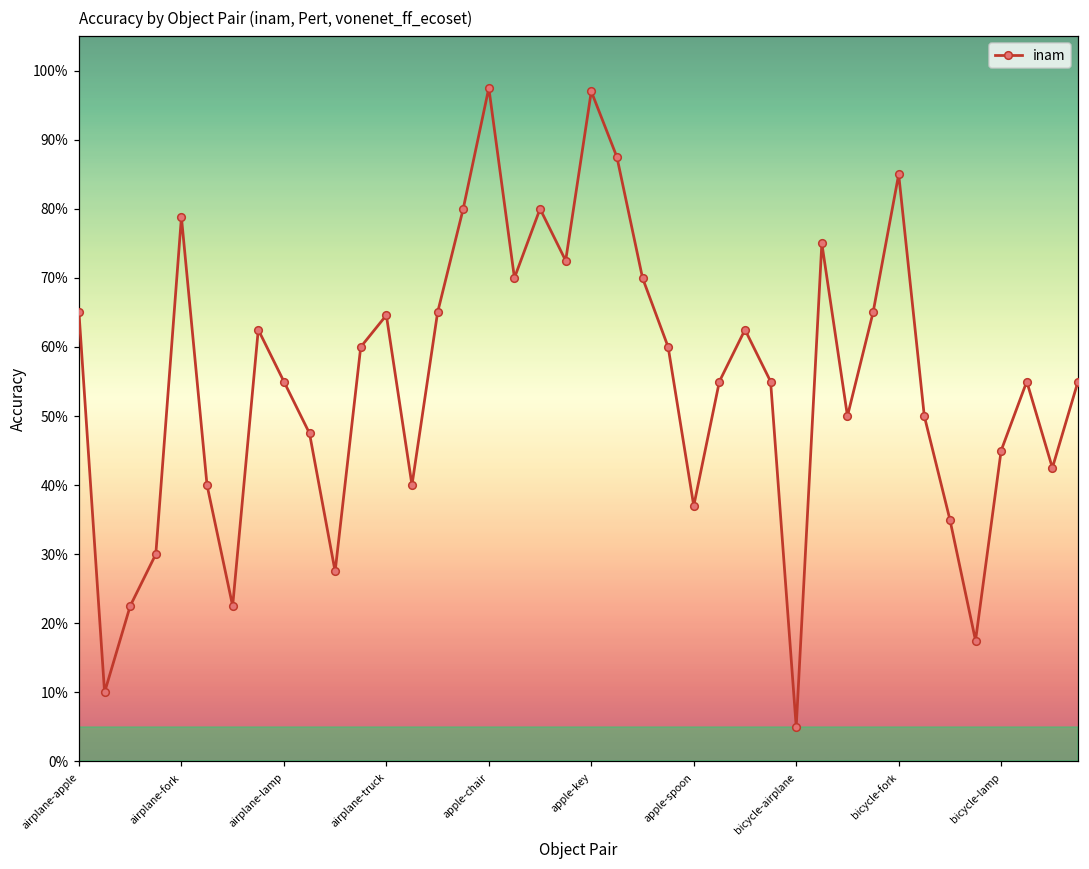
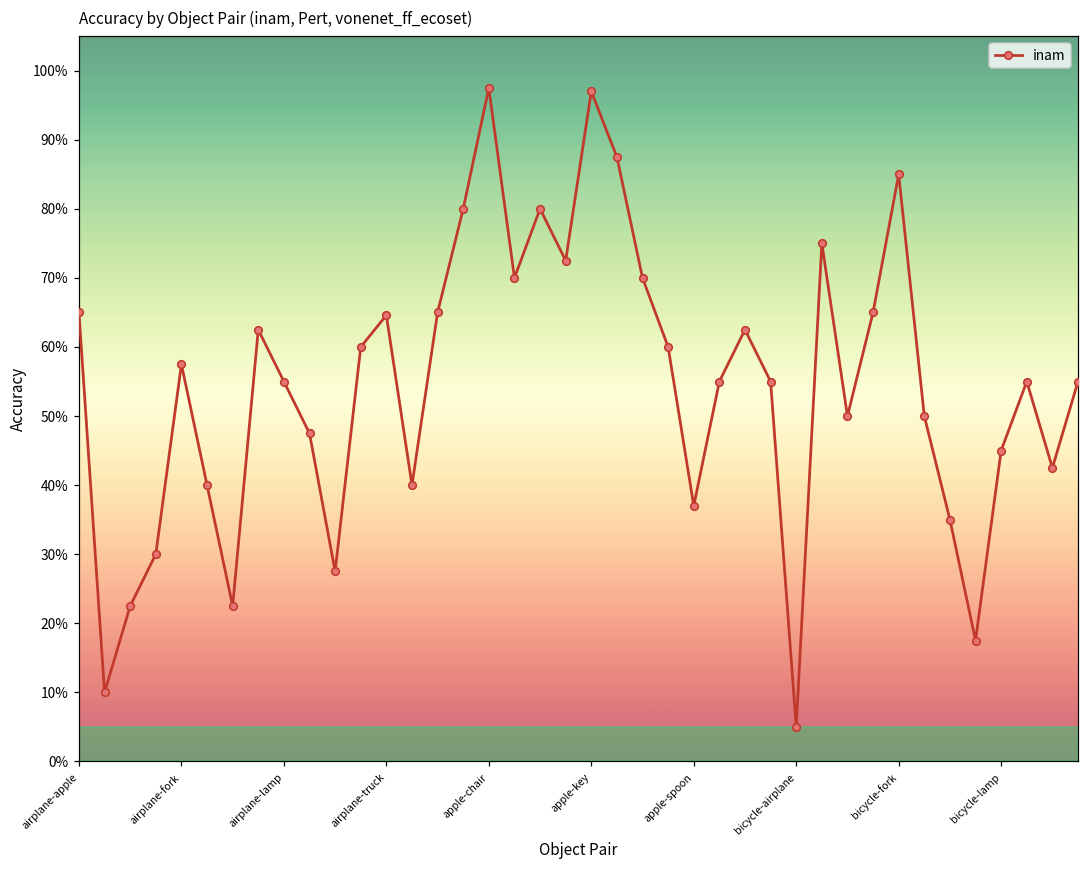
  {
    "airplane-apple": "65%",
-   "airplane-fork": "79%",
+   "airplane-fork": "57%",
    "airplane-lamp": "55%",
    "airplane-truck": "65%",
    "apple-chair": "98%",
    "apple-key": "97%",
    "apple-spoon": "37%",
    "bicycle-fork": "85%",
    "bicycle-lamp": "45%"
  }
